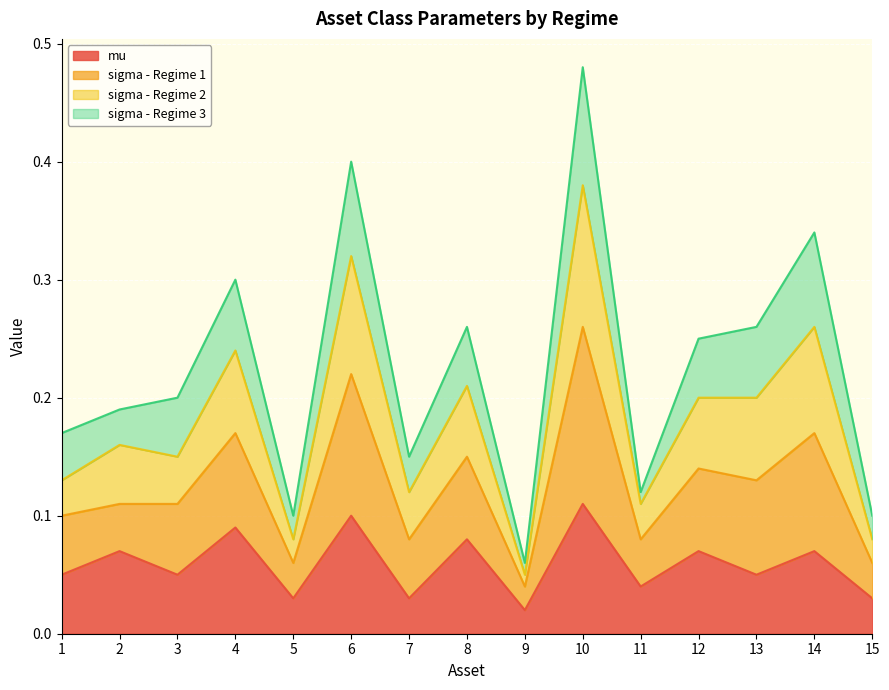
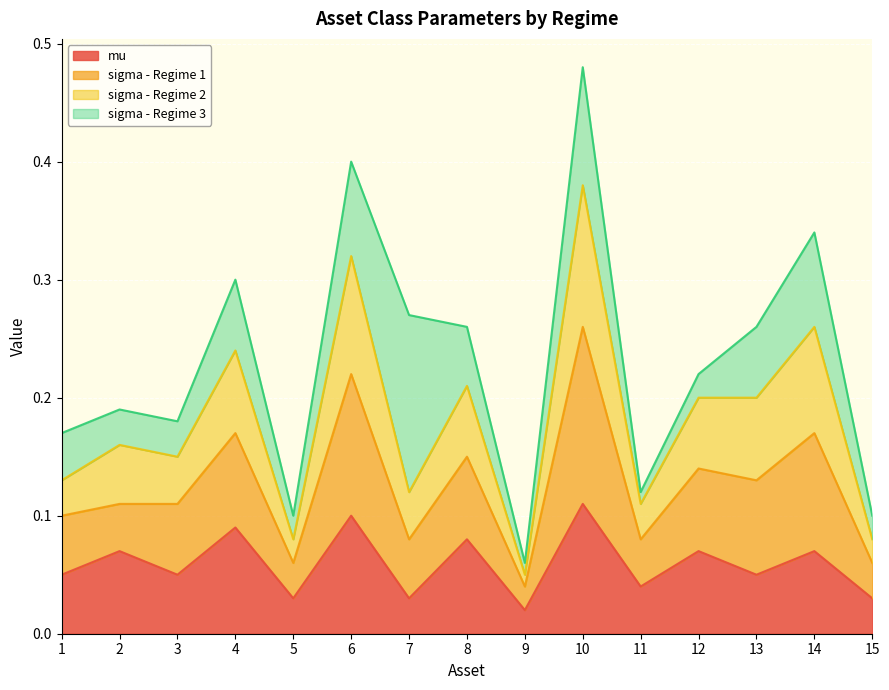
  {
    "mu": {
      "1": 0.05,
      "2": 0.07,
      "3": 0.05,
      "4": 0.09,
      "5": 0.03,
      "6": 0.10,
      "7": 0.03,
      "8": 0.08,
      "9": 0.02,
      "10": 0.11,
      "11": 0.04,
      "12": 0.07,
      "13": 0.05,
      "14": 0.07,
      "15": 0.03
    },
    "sigma - Regime 3": {
      "1": 0.04,
      "2": 0.03,
-     "3": 0.05,
+     "3": 0.03,
      "4": 0.06,
      "5": 0.02,
      "6": 0.08,
-     "7": 0.03,
+     "7": 0.15,
      "8": 0.05,
      "9": 0.01,
      "10": 0.10,
      "11": 0.01,
-     "12": 0.05,
+     "12": 0.02,
      "13": 0.06,
      "14": 0.08,
      "15": 0.02
    }
  }
